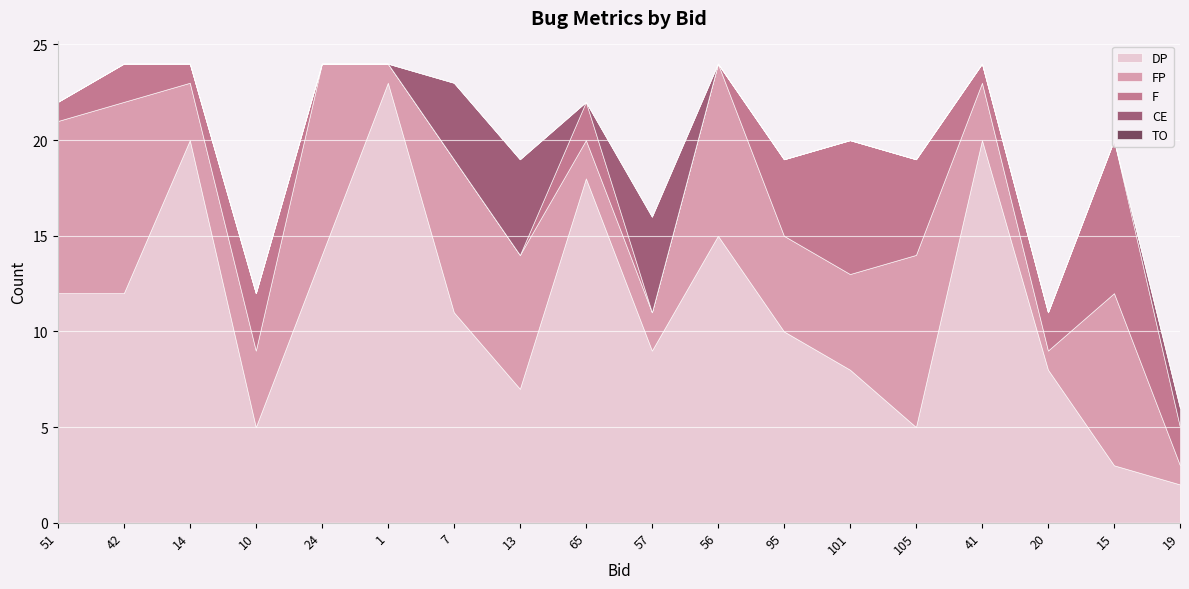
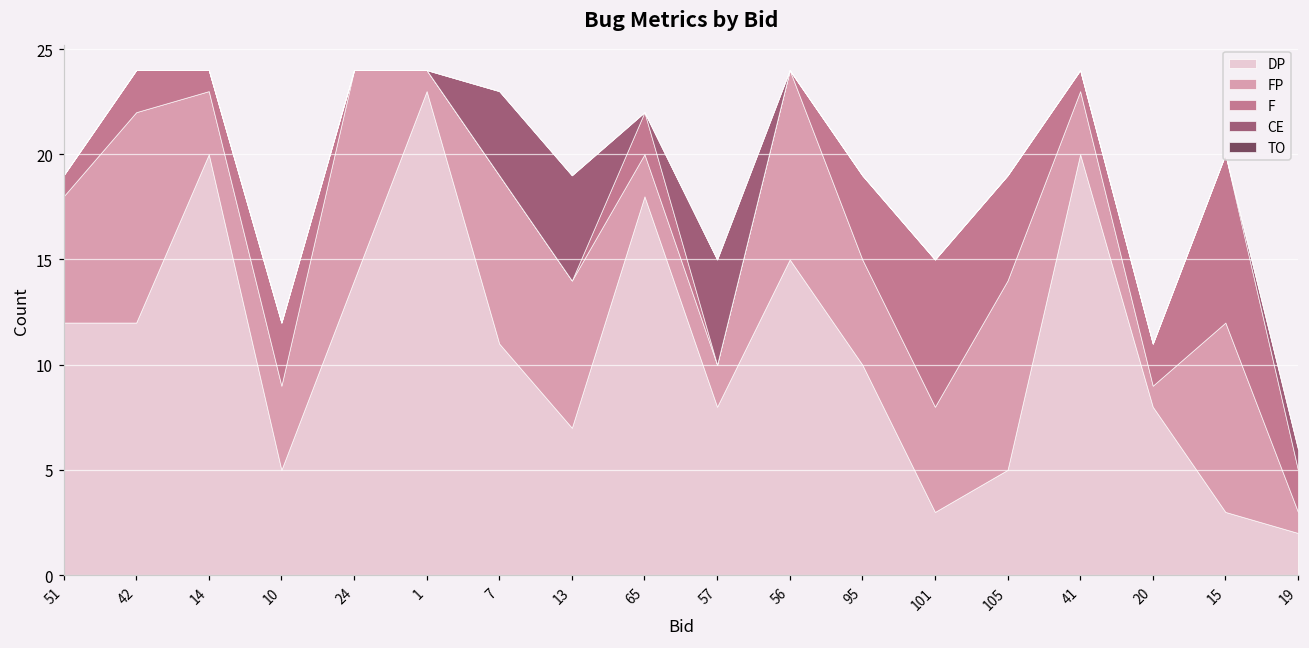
  {
    "DP": {
      "51": 12,
      "42": 12,
      "14": 20,
      "10": 5,
      "24": 14,
      "1": 23,
      "7": 11,
      "13": 7,
      "65": 18,
-     "57": 9,
+     "57": 8,
      "56": 15,
      "95": 10,
-     "101": 8,
+     "101": 3,
      "105": 5,
      "41": 20,
      "20": 8,
      "15": 3,
      "19": 2
    },
    "FP": {
-     "51": 9,
+     "51": 6,
      "42": 10,
      "14": 3,
      "10": 4,
      "65": 2,
      "95": 5,
      "101": 5,
      "105": 9,
      "41": 3,
      "20": 1,
      "15": 9,
      "19": 1
    },
    "F": {
      "19": 2
    }
  }
